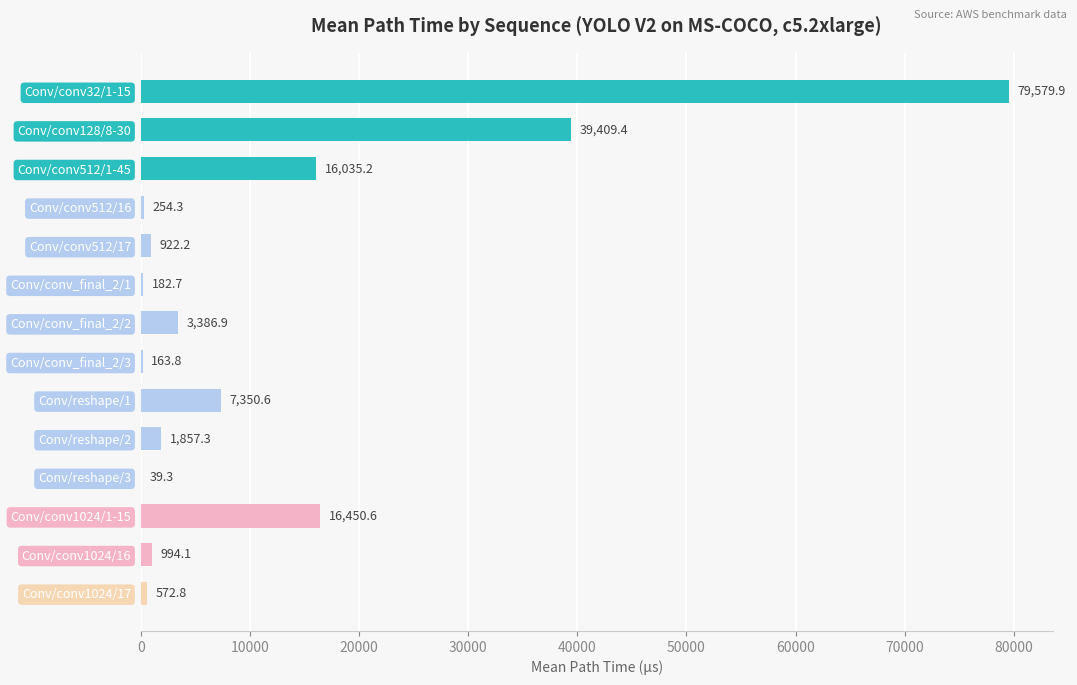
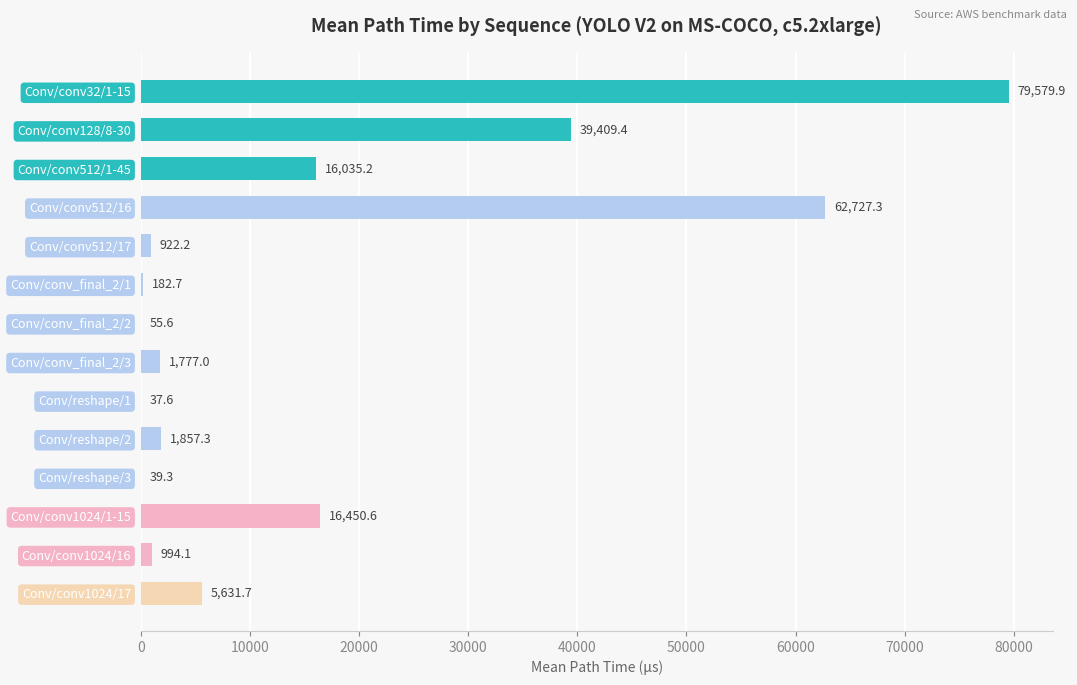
  {
    "Conv/conv32/1-15": "79,579.9",
    "Conv/conv128/8-30": "39,409.4",
    "Conv/conv512/1-45": "16,035.2",
-   "Conv/conv512/16": "254.3",
+   "Conv/conv512/16": "62,727.3",
    "Conv/conv512/17": "922.2",
    "Conv/conv_final_2/1": "182.7",
-   "Conv/conv_final_2/2": "3,386.9",
-   "Conv/conv_final_2/3": "163.8",
-   "Conv/reshape/1": "7,350.6",
+   "Conv/conv_final_2/2": "55.6",
+   "Conv/conv_final_2/3": "1,777.0",
+   "Conv/reshape/1": "37.6",
    "Conv/reshape/2": "1,857.3",
    "Conv/reshape/3": "39.3",
    "Conv/conv1024/1-15": "16,450.6",
    "Conv/conv1024/16": "994.1",
-   "Conv/conv1024/17": "572.8"
+   "Conv/conv1024/17": "5,631.7"
  }
